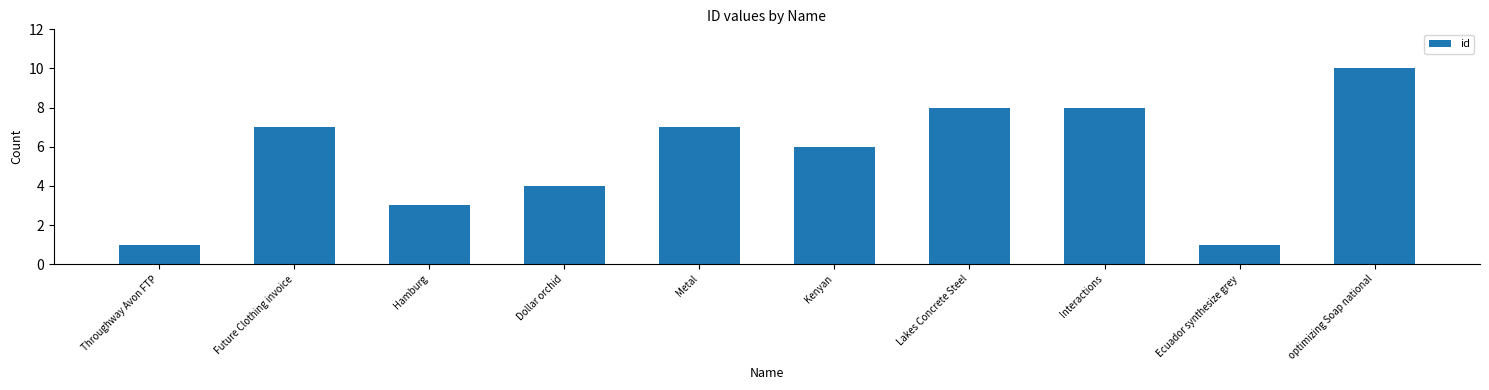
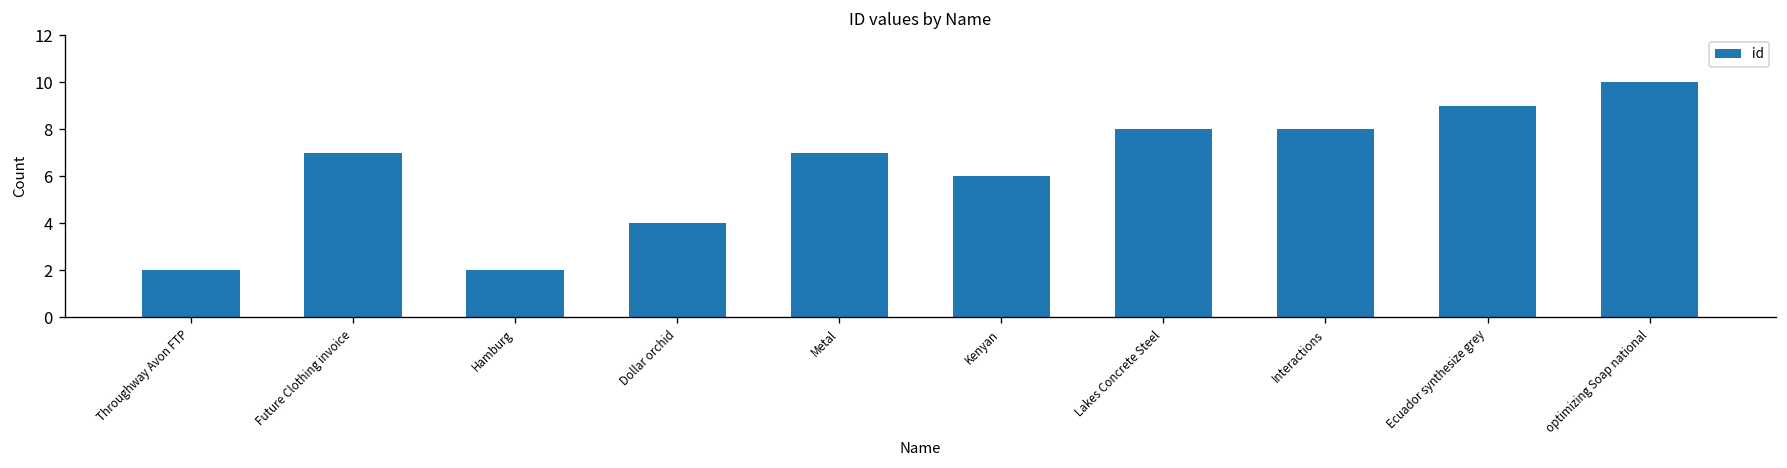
  {
-   "Throughway Avon FTP": 1,
+   "Throughway Avon FTP": 2,
    "Future Clothing invoice": 7,
-   "Hamburg": 3,
+   "Hamburg": 2,
    "Dollar orchid": 4,
    "Metal": 7,
    "Kenyan": 6,
    "Lakes Concrete Steel": 8,
    "Interactions": 8,
-   "Ecuador synthesize grey": 1,
+   "Ecuador synthesize grey": 9,
    "optimizing Soap national": 10
  }
